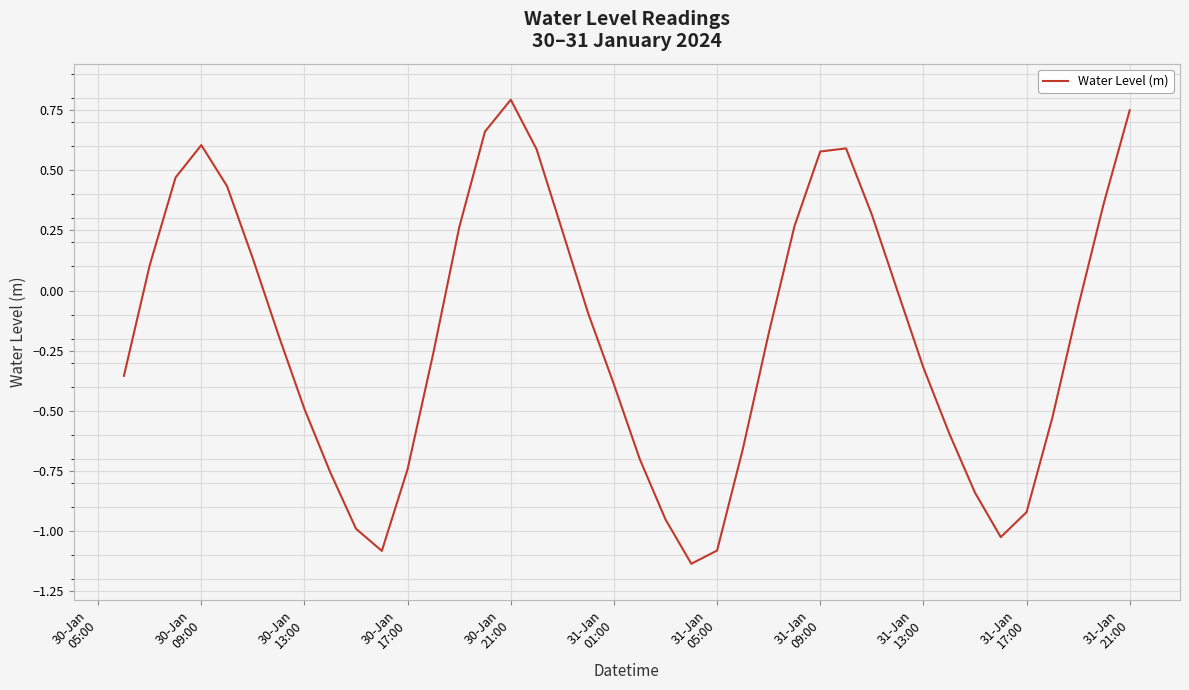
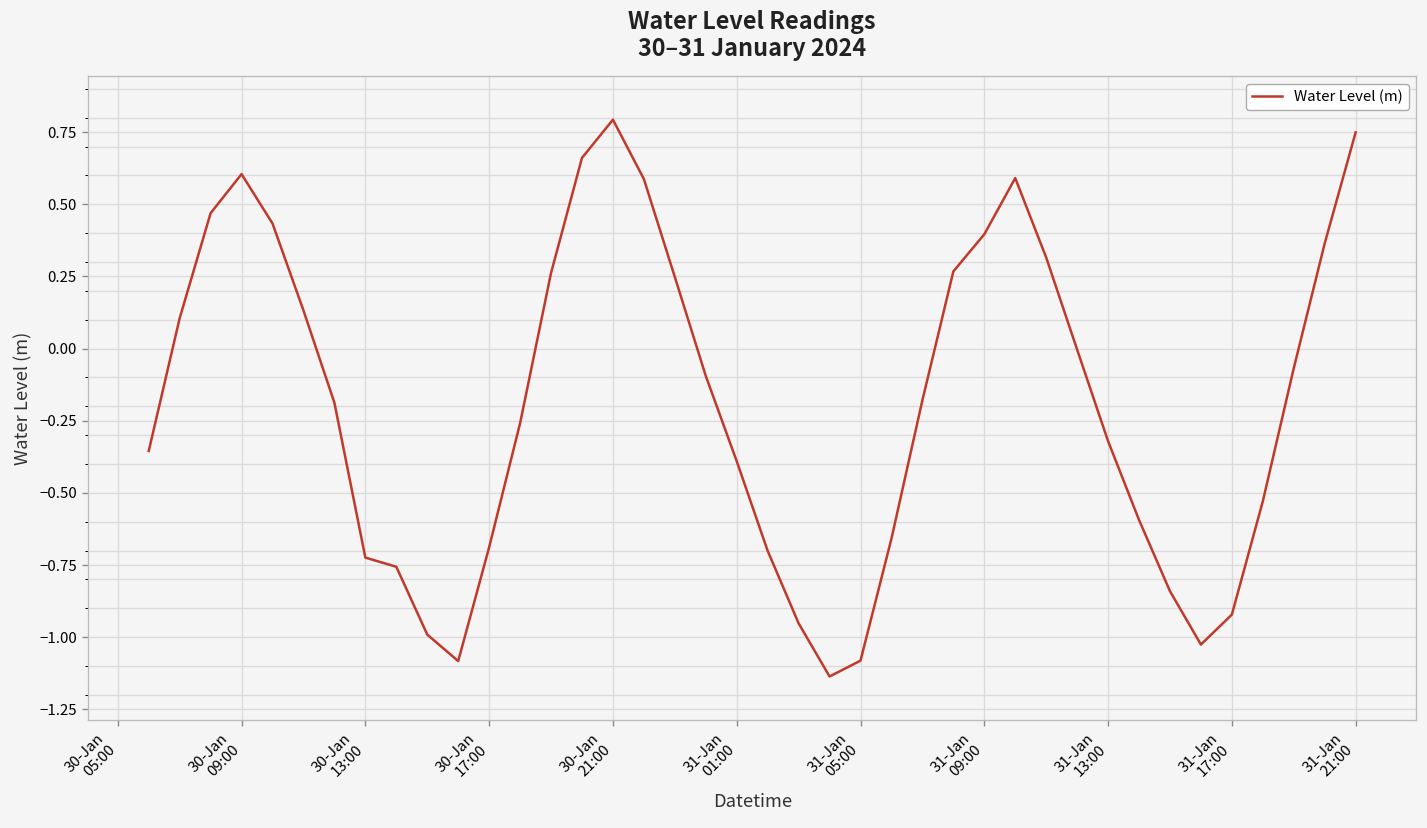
  {
    "30-Jan 09:00": 0.60,
-   "30-Jan 13:00": -0.49,
-   "30-Jan 17:00": -0.74,
+   "30-Jan 13:00": -0.72,
+   "30-Jan 17:00": -0.69,
    "30-Jan 21:00": 0.79,
    "31-Jan 01:00": -0.39,
    "31-Jan 05:00": -1.08,
-   "31-Jan 09:00": 0.58,
+   "31-Jan 09:00": 0.40,
    "31-Jan 13:00": -0.32,
    "31-Jan 17:00": -0.92,
    "31-Jan 21:00": 0.75
  }
